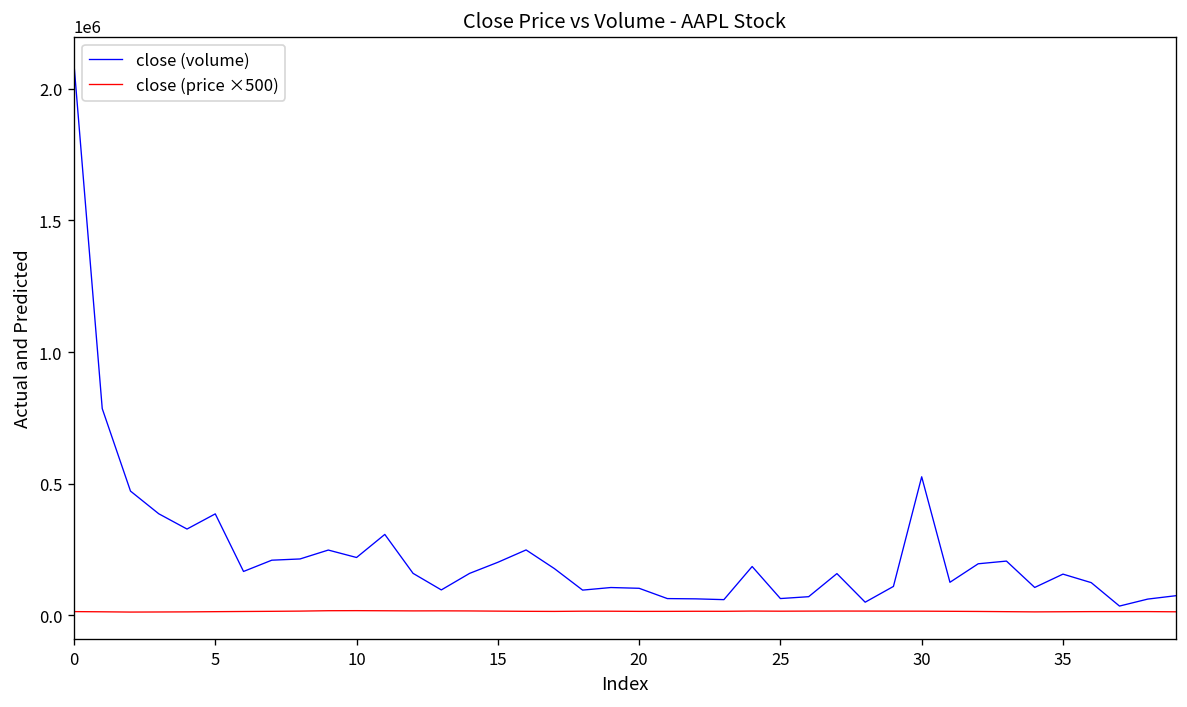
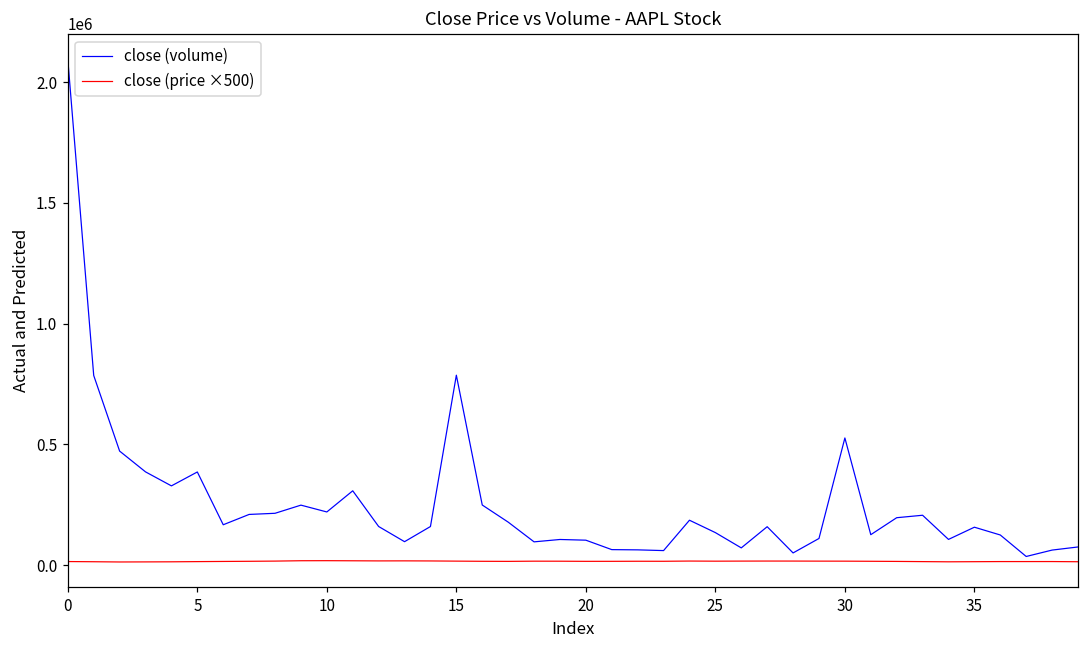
  {
    "close (volume)": {
      "0": 2090000,
      "5": 390000,
      "10": 220000,
-     "15": 200000,
+     "15": 790000,
      "20": 100000,
-     "25": 60000,
+     "25": 130000,
      "30": 530000,
      "35": 160000
    },
    "close (price ×500)": {
      "0": 10000,
      "5": 10000,
      "10": 20000,
      "15": 20000,
      "20": 20000,
      "25": 20000,
      "30": 20000,
      "35": 10000
    }
  }
